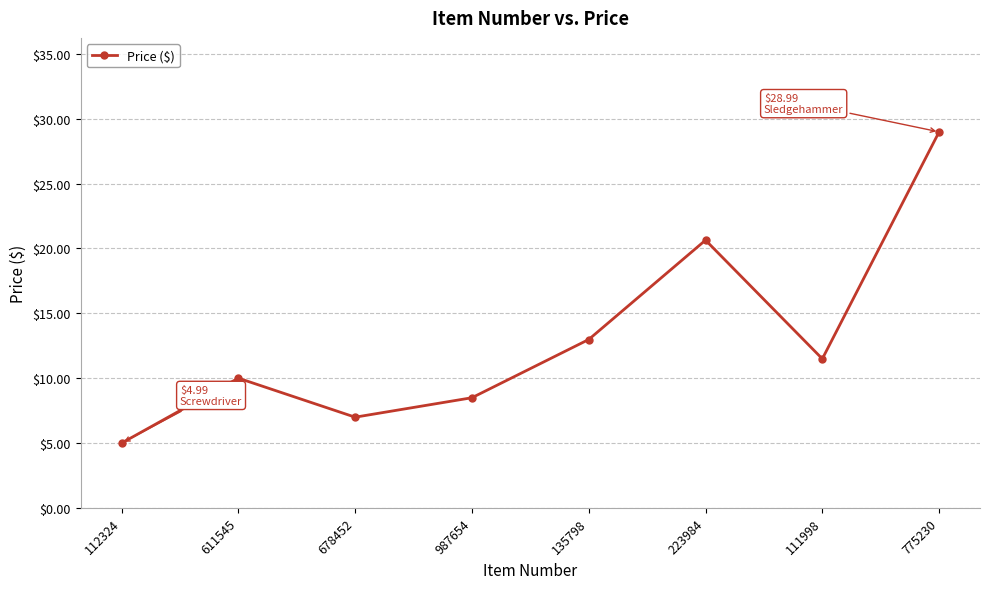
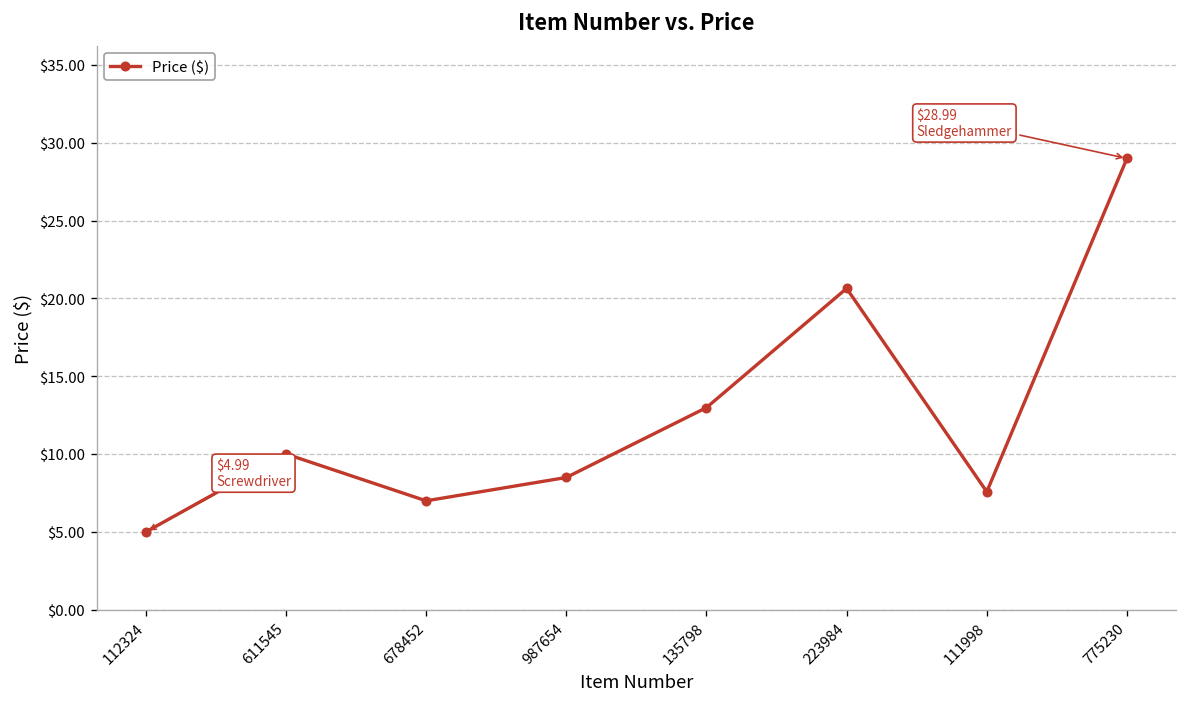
  {
    "611545": "$10.0",
    "678452": "$7.0",
    "987654": "$8.5",
    "135798": "$13.0",
    "223984": "$20.6",
-   "111998": "$11.5"
+   "111998": "$7.6"
  }
